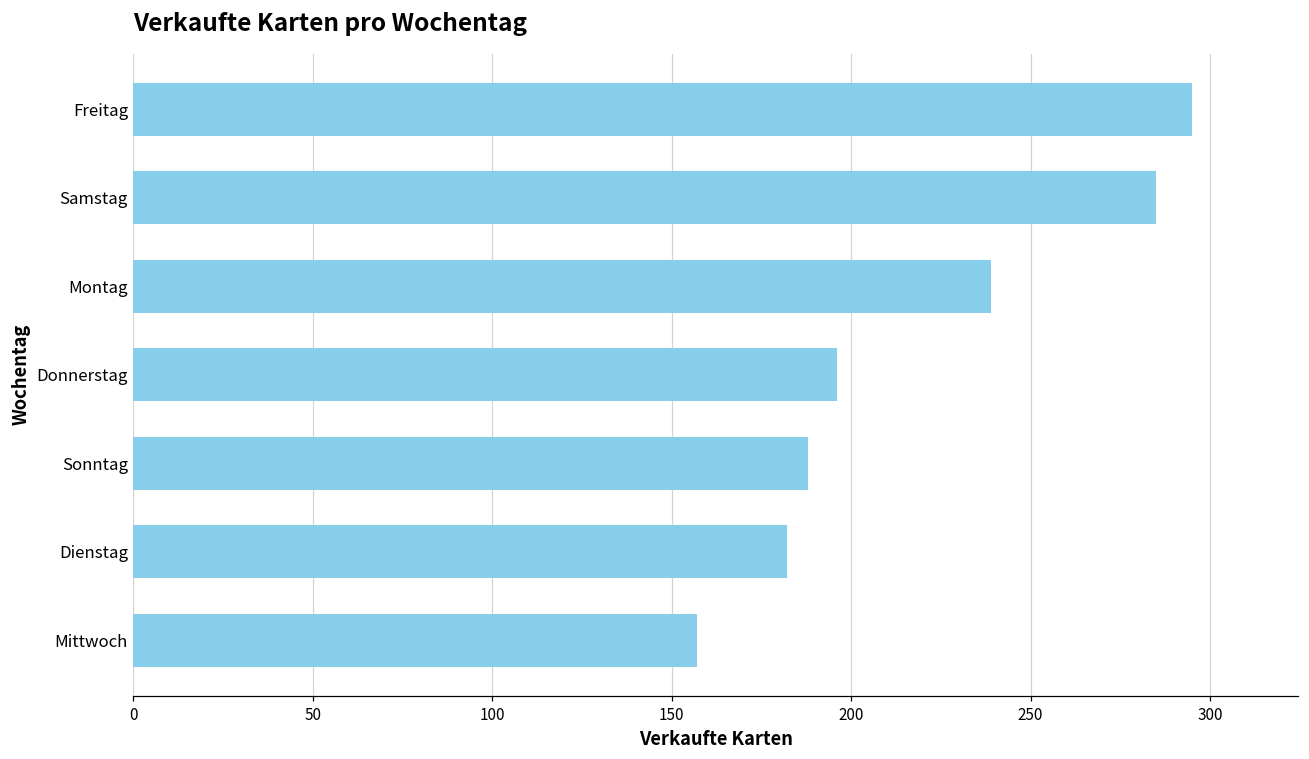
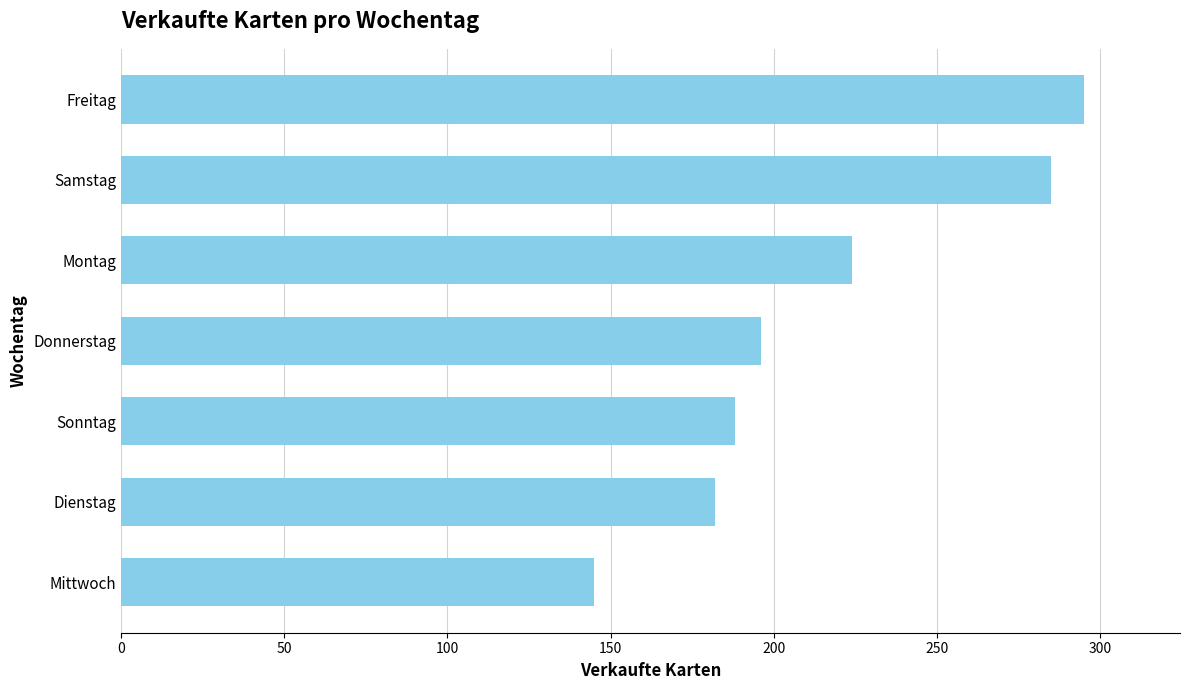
  {
    "Freitag": 295,
    "Samstag": 285,
-   "Montag": 239,
+   "Montag": 224,
    "Donnerstag": 196,
    "Sonntag": 188,
    "Dienstag": 182,
-   "Mittwoch": 157
+   "Mittwoch": 145
  }
